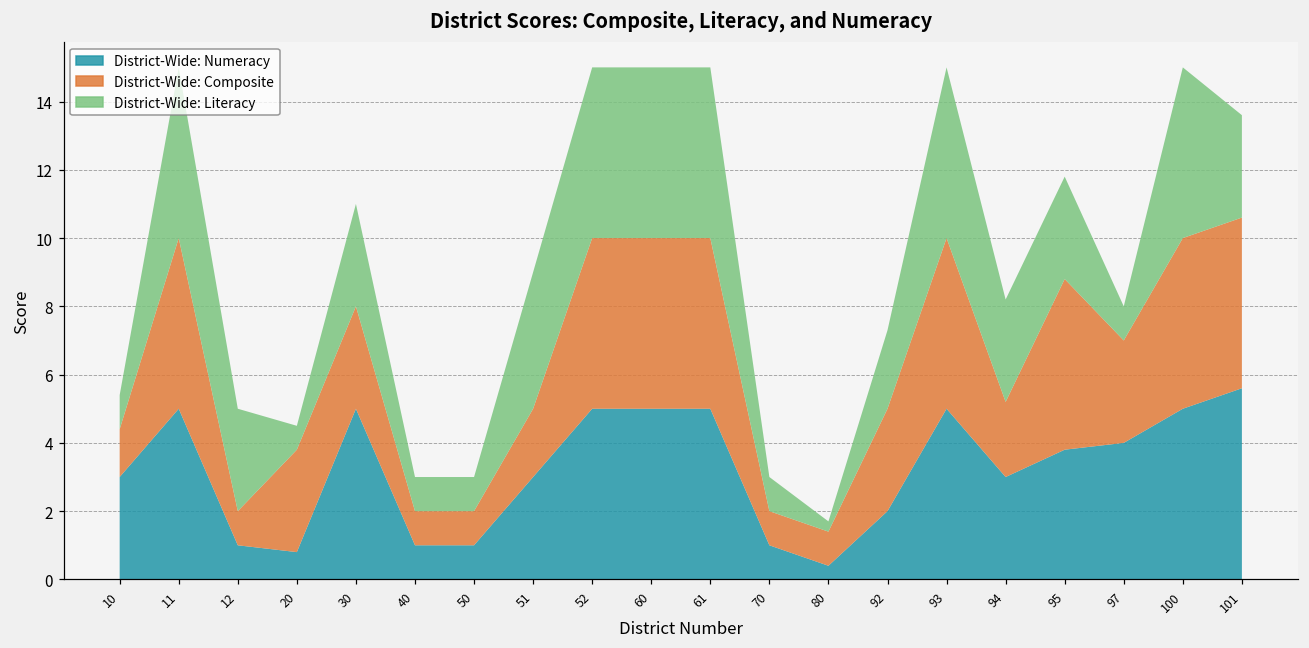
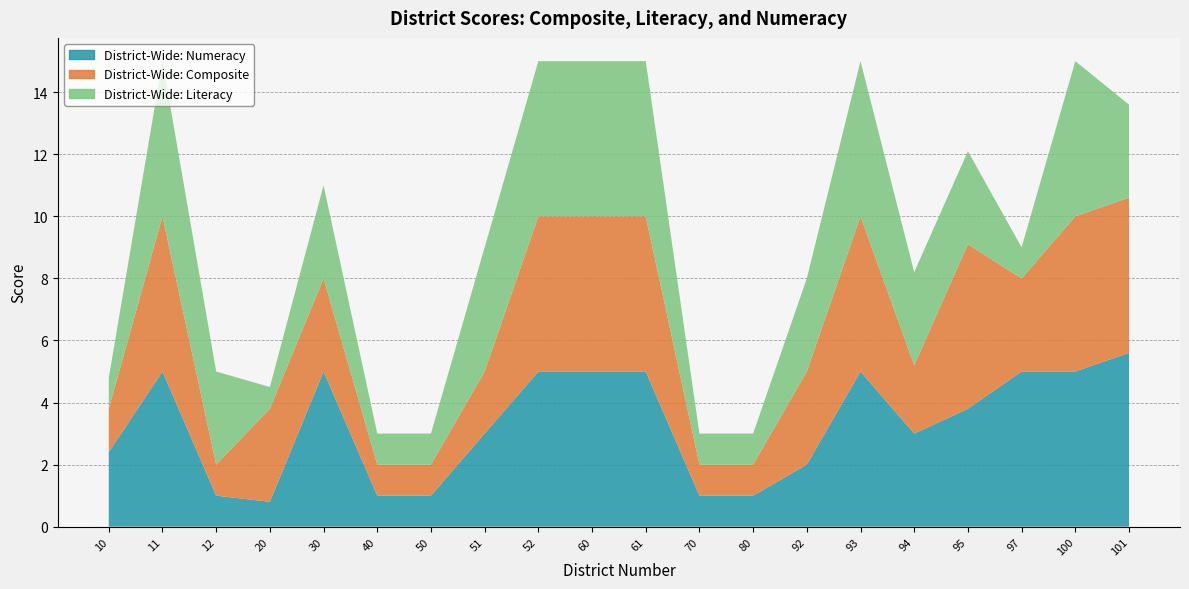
  {
    "District-Wide: Numeracy": {
-     "10": 3.0,
+     "10": 2.4,
      "11": 5.0,
      "12": 1.0,
      "20": 0.8,
      "30": 5.0,
      "40": 1.0,
      "50": 1.0,
      "51": 3.0,
      "52": 5.0,
      "60": 5.0,
      "61": 5.0,
      "70": 1.0,
-     "80": 0.4,
+     "80": 1.0,
      "92": 2.0,
      "93": 5.0,
      "94": 3.0,
      "95": 3.8,
-     "97": 4,
+     "97": 5,
      "100": 5.0,
      "101": 5.6
    },
    "District-Wide: Composite": {
      "10": 1.4,
      "11": 5.0,
      "12": 1.0,
      "20": 3.0,
      "30": 3.0,
      "40": 1.0,
      "50": 1.0,
      "51": 2.0,
      "52": 5.0,
      "60": 5.0,
      "61": 5.0,
      "70": 1.0,
      "80": 1.0,
      "92": 3.0,
      "93": 5.0,
      "94": 2.2,
-     "95": 5.0,
+     "95": 5.3,
      "97": 3.0,
      "100": 5.0,
      "101": 5.0
    },
    "District-Wide: Literacy": {
      "10": 1.0,
      "12": 3.0,
      "20": 0.7,
      "30": 3.0,
      "40": 1.0,
      "50": 1.0,
      "51": 4.0,
      "52": 5.0,
      "60": 5.0,
      "61": 5.0,
      "70": 1.0,
-     "80": 0.3,
-     "92": 2.3,
+     "80": 1.0,
+     "92": 3.0,
      "93": 5.0,
      "94": 3.0,
      "95": 3.0,
      "97": 1.0,
      "100": 5.0,
      "101": 3.0
    }
  }
